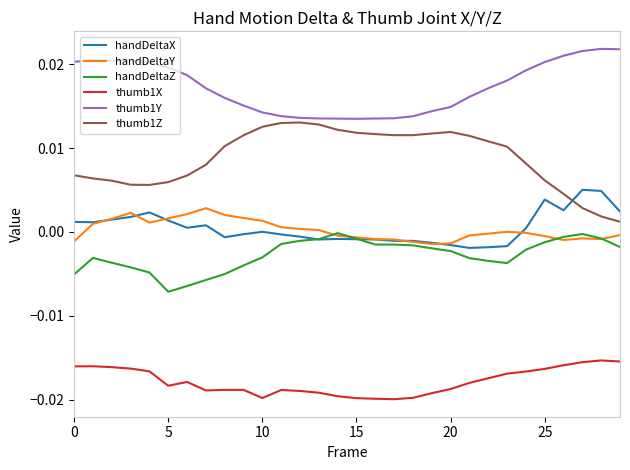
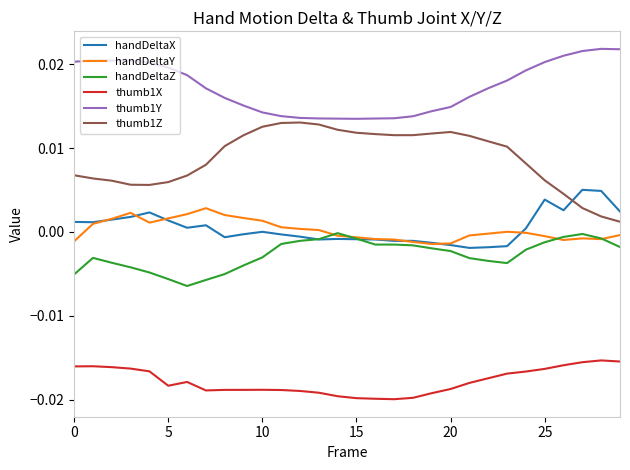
  {
    "handDeltaX": {
      "0": 0.001,
      "10": 0.000,
      "25": 0.004
    },
    "handDeltaY": {
      "0": -0.001,
      "10": 0.001,
      "25": -0.001
    },
    "handDeltaZ": {
      "0": -0.005,
-     "5": -0.007,
+     "5": -0.006,
      "10": -0.003,
      "20": -0.002,
      "25": -0.001
    },
    "thumb1X": {
      "0": -0.016,
      "5": -0.018,
-     "10": -0.020,
+     "10": -0.019,
      "15": -0.020,
      "20": -0.019,
      "25": -0.016
    },
    "thumb1Y": {
      "0": 0.020,
      "10": 0.014,
      "15": 0.013,
      "20": 0.015,
      "25": 0.020
    },
    "thumb1Z": {
      "0": 0.007,
      "5": 0.006,
      "10": 0.013,
      "15": 0.012,
      "20": 0.012,
      "25": 0.006
    }
  }
